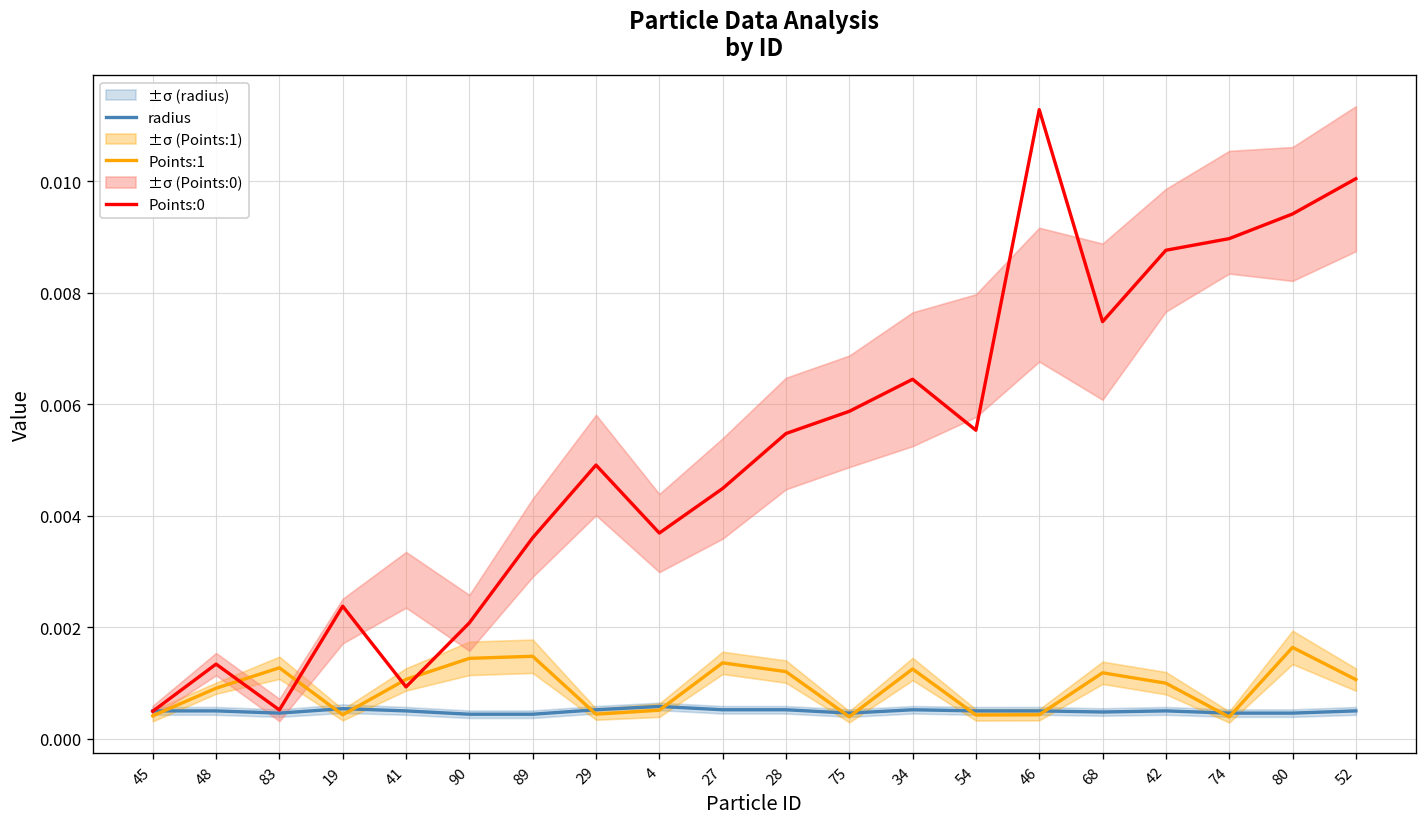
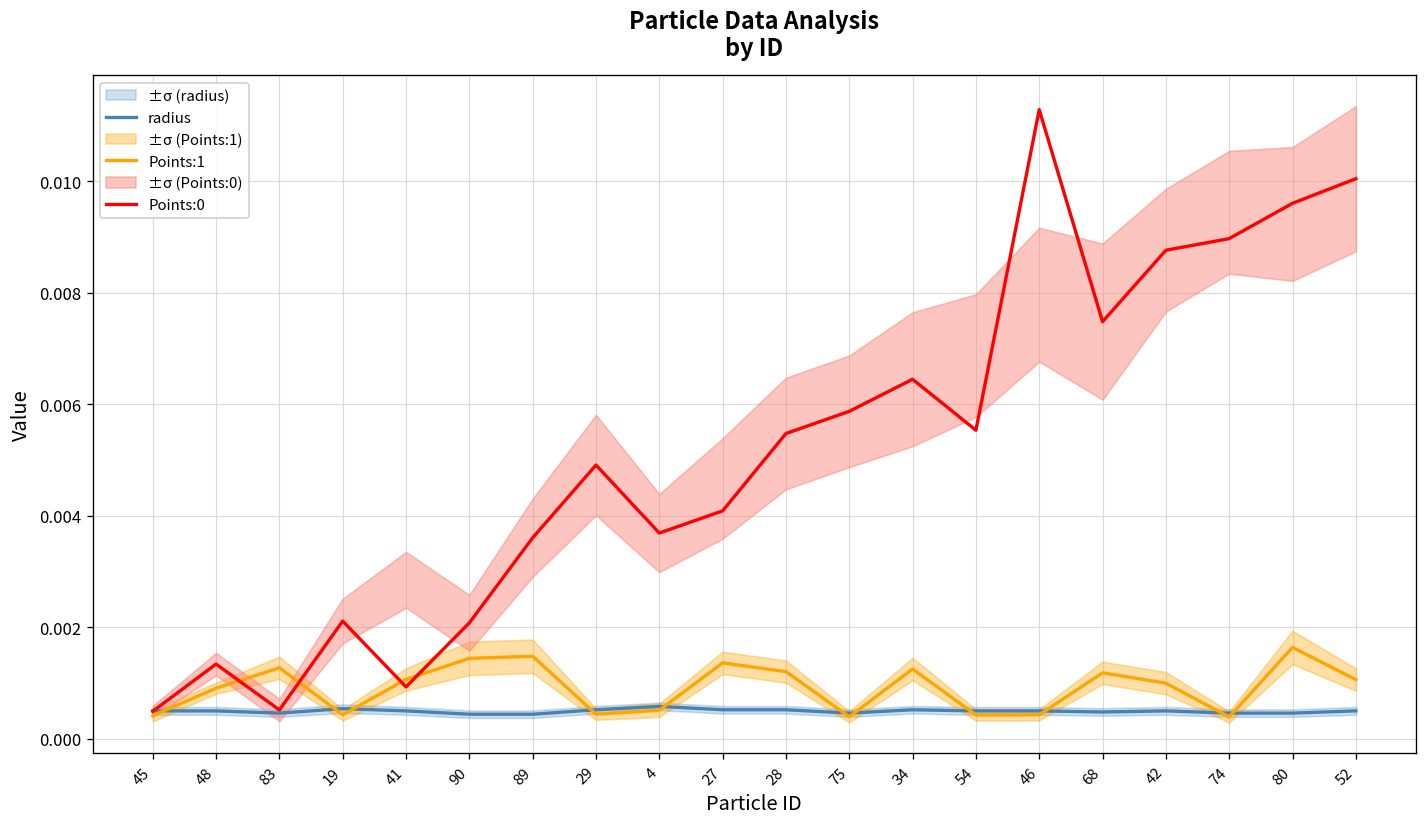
  {
    "Points:0": {
      "48": 0.0013,
-     "19": 0.0024,
+     "19": 0.0021,
      "41": 0.0009,
      "90": 0.0021,
      "89": 0.0036,
      "29": 0.0049,
      "4": 0.0037,
-     "27": 0.0045,
+     "27": 0.0041,
      "28": 0.0055,
      "75": 0.0059,
      "34": 0.0064,
      "54": 0.0055,
      "46": 0.0113,
      "68": 0.0075,
      "42": 0.0088,
      "74": 0.0090,
-     "80": 0.0094,
+     "80": 0.0096,
      "52": 0.0100
    }
  }
